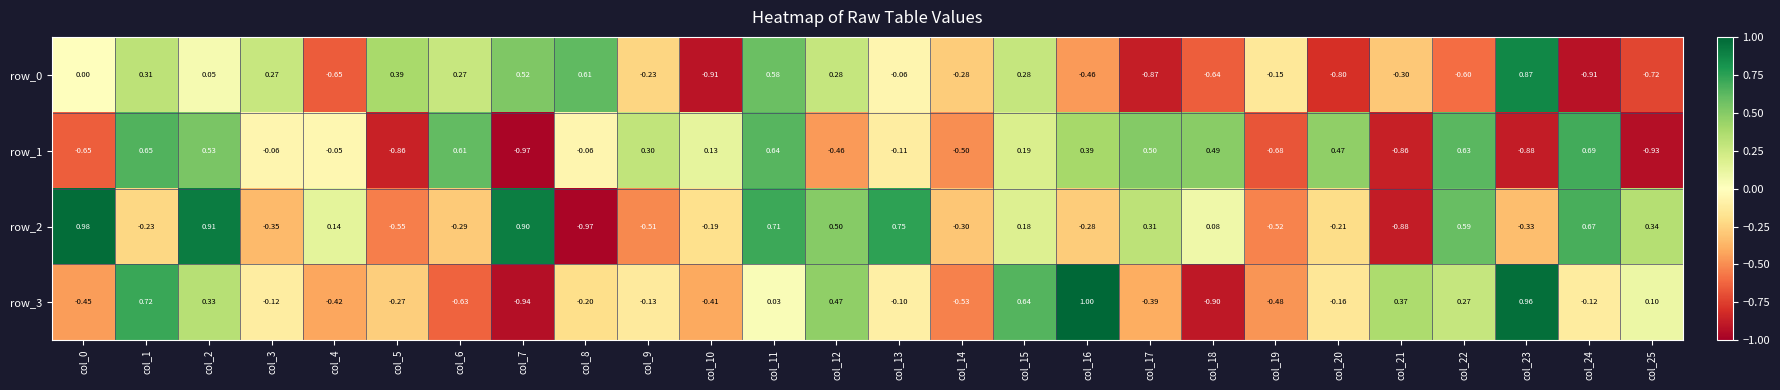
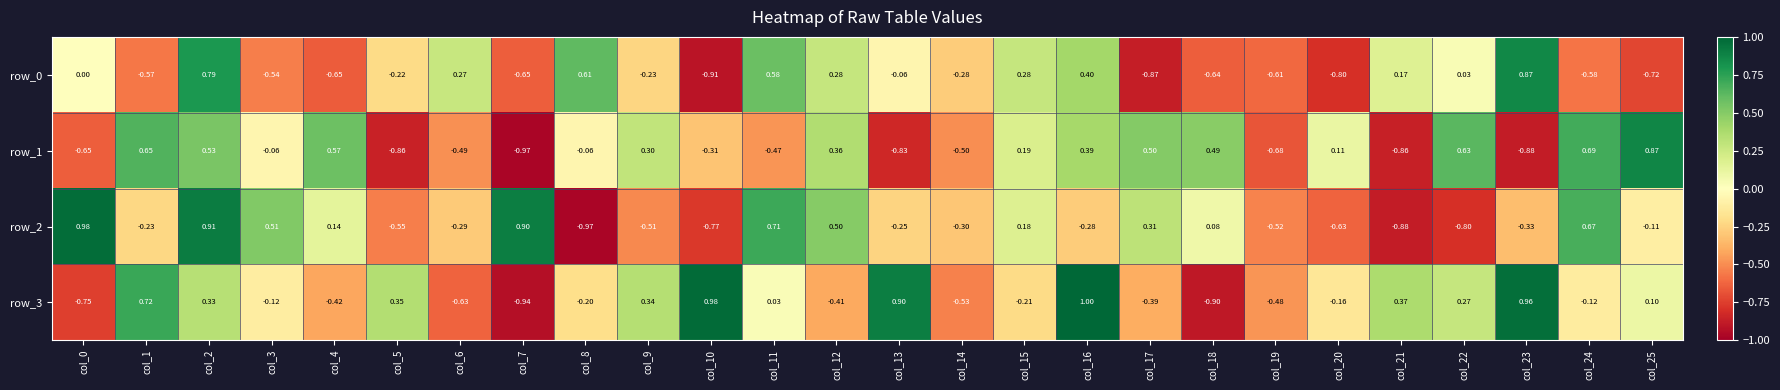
  {
    "row_0": {
      "col_0": 0.00,
-     "col_1": 0.31,
-     "col_2": 0.05,
-     "col_3": 0.27,
+     "col_1": -0.57,
+     "col_2": 0.79,
+     "col_3": -0.54,
      "col_4": -0.65,
-     "col_5": 0.39,
+     "col_5": -0.22,
      "col_6": 0.27,
-     "col_7": 0.52,
+     "col_7": -0.65,
      "col_8": 0.61,
      "col_9": -0.23,
      "col_10": -0.91,
      "col_11": 0.58,
      "col_12": 0.28,
      "col_13": -0.06,
      "col_14": -0.28,
      "col_15": 0.28,
-     "col_16": -0.46,
+     "col_16": 0.40,
      "col_17": -0.87,
      "col_18": -0.64,
-     "col_19": -0.15,
+     "col_19": -0.61,
      "col_20": -0.80,
-     "col_21": -0.30,
-     "col_22": -0.60,
+     "col_21": 0.17,
+     "col_22": 0.03,
      "col_23": 0.87,
-     "col_24": -0.91,
+     "col_24": -0.58,
      "col_25": -0.72
    },
    "row_1": {
      "col_0": -0.65,
      "col_1": 0.65,
      "col_2": 0.53,
      "col_3": -0.06,
-     "col_4": -0.05,
+     "col_4": 0.57,
      "col_5": -0.86,
-     "col_6": 0.61,
+     "col_6": -0.49,
      "col_7": -0.97,
      "col_8": -0.06,
      "col_9": 0.30,
-     "col_10": 0.13,
-     "col_11": 0.64,
-     "col_12": -0.46,
-     "col_13": -0.11,
+     "col_10": -0.31,
+     "col_11": -0.47,
+     "col_12": 0.36,
+     "col_13": -0.83,
      "col_14": -0.50,
      "col_15": 0.19,
      "col_16": 0.39,
      "col_17": 0.50,
      "col_18": 0.49,
      "col_19": -0.68,
-     "col_20": 0.47,
+     "col_20": 0.11,
      "col_21": -0.86,
      "col_22": 0.63,
      "col_23": -0.88,
      "col_24": 0.69,
-     "col_25": -0.93
+     "col_25": 0.87
    },
    "row_2": {
      "col_0": 0.98,
      "col_1": -0.23,
      "col_2": 0.91,
-     "col_3": -0.35,
+     "col_3": 0.51,
      "col_4": 0.14,
      "col_5": -0.55,
      "col_6": -0.29,
      "col_7": 0.90,
      "col_8": -0.97,
      "col_9": -0.51,
-     "col_10": -0.19,
+     "col_10": -0.77,
      "col_11": 0.71,
      "col_12": 0.50,
-     "col_13": 0.75,
+     "col_13": -0.25,
      "col_14": -0.30,
      "col_15": 0.18,
      "col_16": -0.28,
      "col_17": 0.31,
      "col_18": 0.08,
      "col_19": -0.52,
-     "col_20": -0.21,
+     "col_20": -0.63,
      "col_21": -0.88,
-     "col_22": 0.59,
+     "col_22": -0.80,
      "col_23": -0.33,
      "col_24": 0.67,
-     "col_25": 0.34
+     "col_25": -0.11
    },
    "row_3": {
-     "col_0": -0.45,
+     "col_0": -0.75,
      "col_1": 0.72,
      "col_2": 0.33,
      "col_3": -0.12,
      "col_4": -0.42,
-     "col_5": -0.27,
+     "col_5": 0.35,
      "col_6": -0.63,
      "col_7": -0.94,
      "col_8": -0.20,
-     "col_9": -0.13,
-     "col_10": -0.41,
+     "col_9": 0.34,
+     "col_10": 0.98,
      "col_11": 0.03,
-     "col_12": 0.47,
-     "col_13": -0.10,
+     "col_12": -0.41,
+     "col_13": 0.90,
      "col_14": -0.53,
-     "col_15": 0.64,
+     "col_15": -0.21,
      "col_16": 1.00,
      "col_17": -0.39,
      "col_18": -0.90,
      "col_19": -0.48,
      "col_20": -0.16,
      "col_21": 0.37,
      "col_22": 0.27,
      "col_23": 0.96,
      "col_24": -0.12,
      "col_25": 0.10
    }
  }
